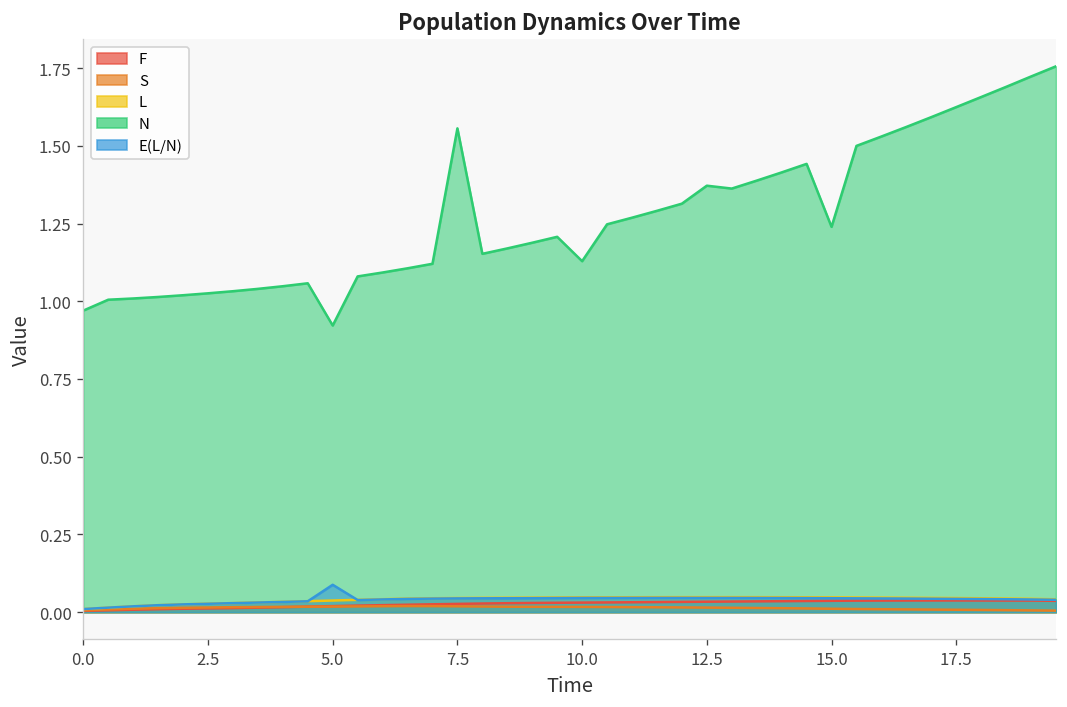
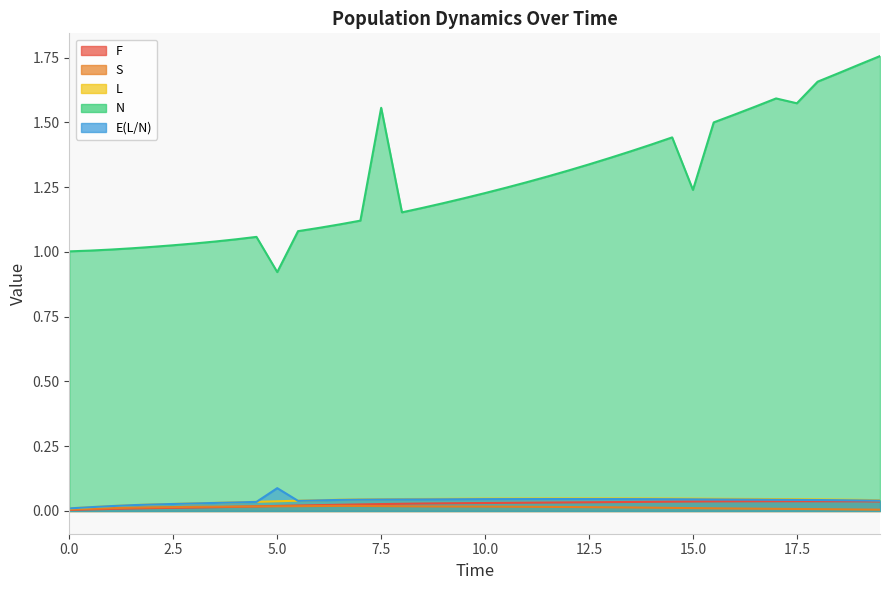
  {
    "N": {
-     "0.0": 0.97,
+     "0.0": 1.00,
      "2.5": 1.03,
      "5.0": 0.92,
      "7.5": 1.56,
-     "10.0": 1.13,
-     "12.5": 1.37,
+     "10.0": 1.23,
+     "12.5": 1.34,
      "15.0": 1.24,
-     "17.5": 1.62
+     "17.5": 1.57
    },
    "E(L/N)": {
      "5.0": 0.09
    }
  }
